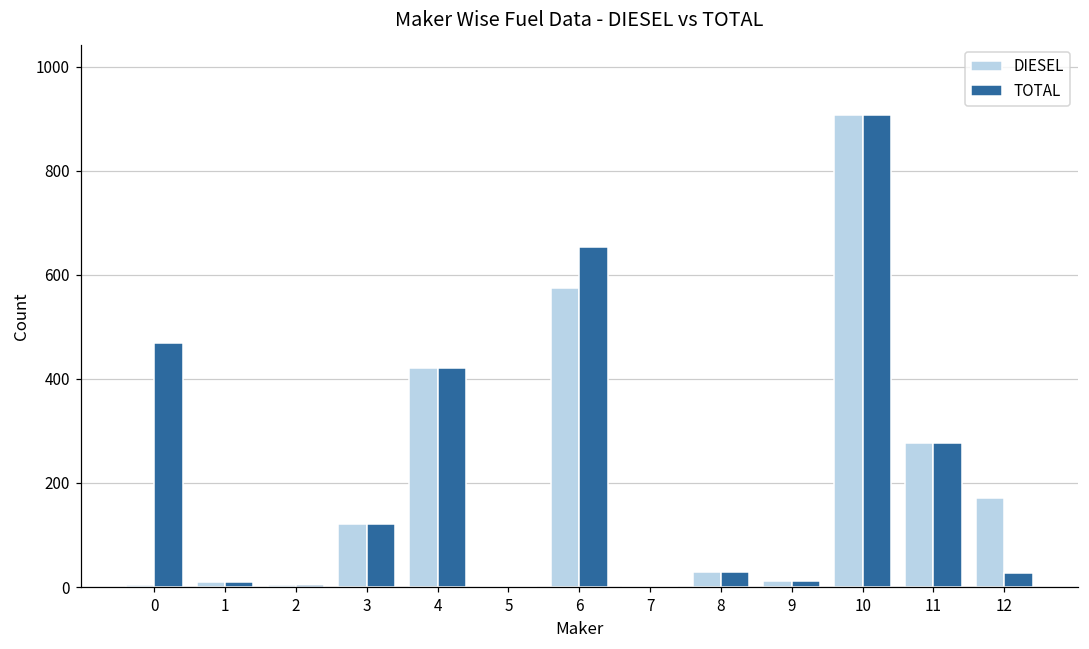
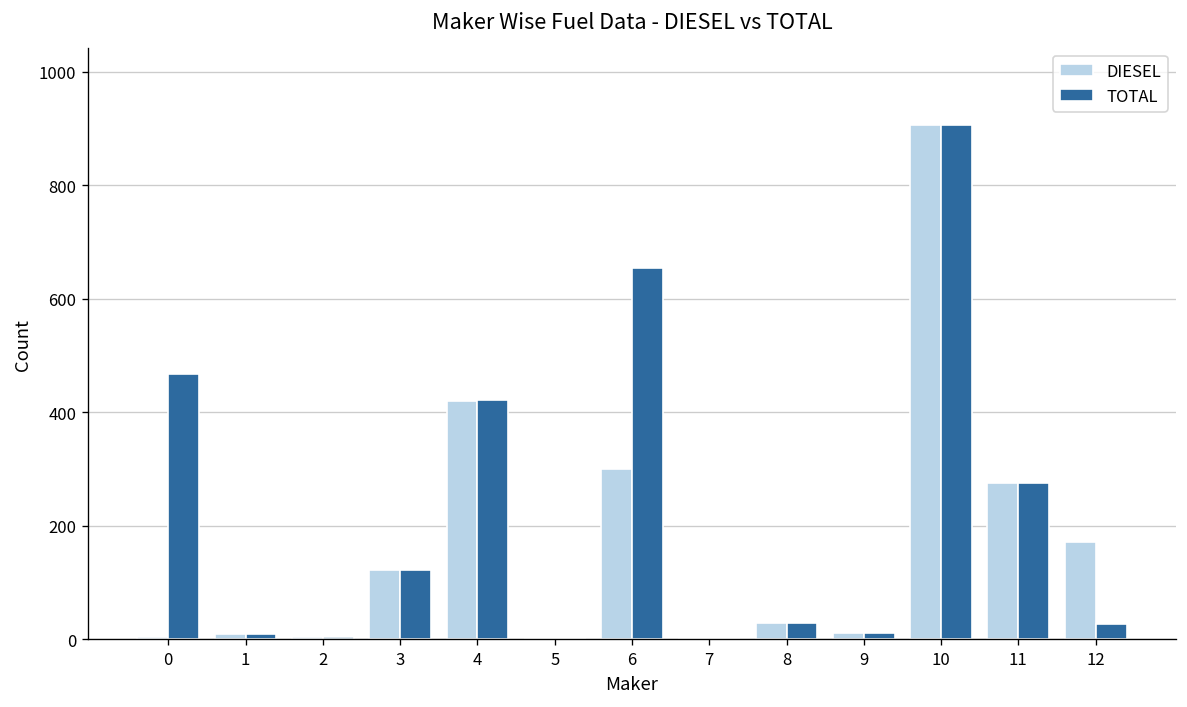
  {
    "DIESEL": {
      "1": 10,
      "3": 120,
      "4": 420,
-     "6": 570,
+     "6": 300,
      "8": 30,
      "9": 10,
      "10": 910,
      "11": 280,
      "12": 170
    },
    "TOTAL": {
      "0": 470,
      "1": 10,
      "3": 120,
      "4": 420,
      "6": 650,
      "8": 30,
      "9": 10,
      "10": 910,
      "11": 280,
      "12": 30
    }
  }
